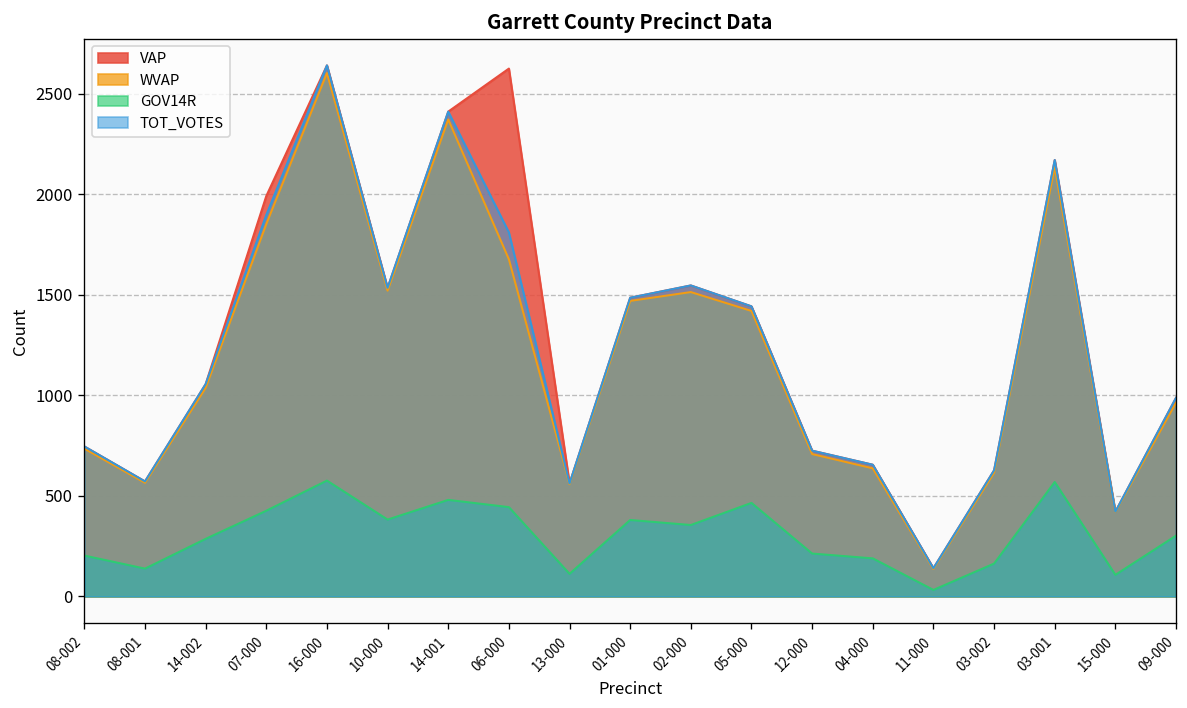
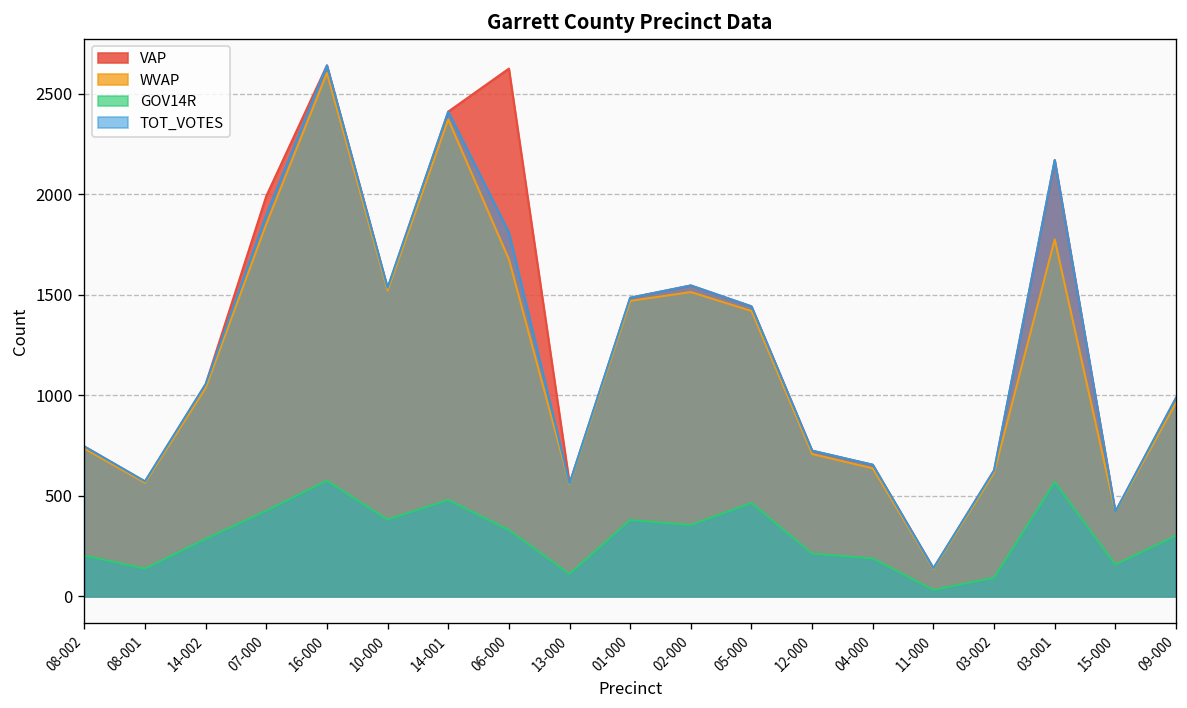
  {
    "VAP": {
      "07-000": 1990,
      "06-000": 2630
    },
    "WVAP": {
      "14-002": 1040,
      "07-000": 1850,
      "16-000": 2600,
      "14-001": 2370,
      "06-000": 1680,
      "01-000": 1470,
      "02-000": 1510,
      "05-000": 1420,
      "12-000": 710,
      "04-000": 640,
-     "03-001": 2140,
+     "03-001": 1780,
      "09-000": 960
    },
    "GOV14R": {
      "08-002": 200,
      "08-001": 140,
      "14-002": 290,
      "07-000": 430,
      "16-000": 580,
      "10-000": 380,
      "14-001": 480,
-     "06-000": 440,
+     "06-000": 330,
      "13-000": 110,
      "01-000": 380,
      "02-000": 360,
      "05-000": 470,
      "12-000": 210,
      "04-000": 190,
      "11-000": 30,
-     "03-002": 160,
+     "03-002": 90,
      "03-001": 570,
-     "15-000": 110,
+     "15-000": 160,
      "09-000": 300
    },
    "TOT_VOTES": {
      "07-000": 1900,
      "06-000": 1810
    }
  }
